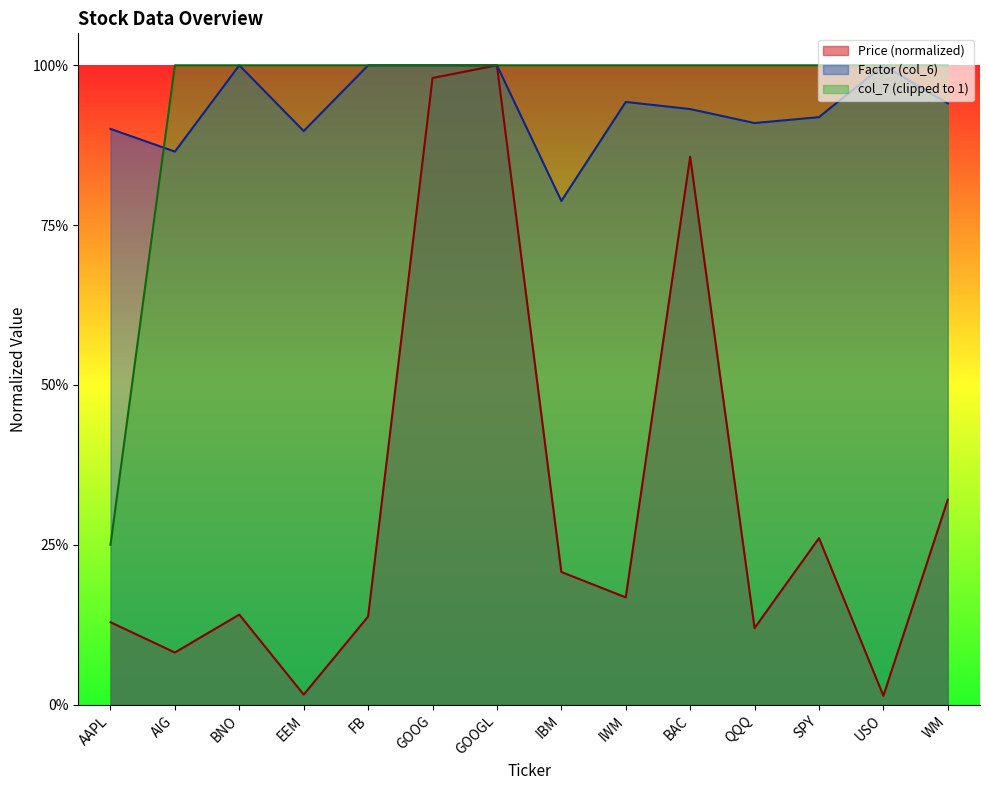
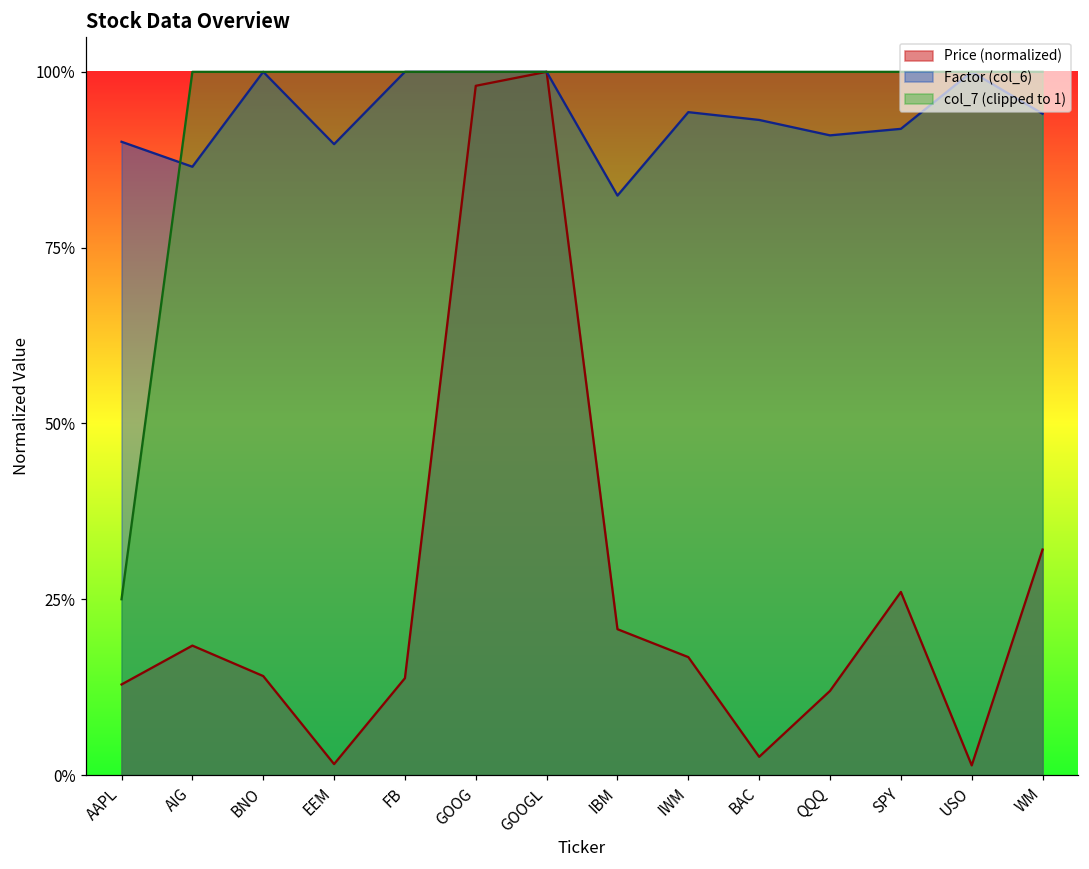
  {
    "Price (normalized)": {
      "AAPL": "13%",
-     "AIG": "8%",
+     "AIG": "18%",
      "BNO": "14%",
      "EEM": "2%",
      "FB": "14%",
      "GOOG": "98%",
      "IBM": "21%",
      "IWM": "17%",
-     "BAC": "86%",
+     "BAC": "3%",
      "QQQ": "12%",
      "SPY": "26%",
      "USO": "1%",
      "WM": "32%"
    },
    "Factor (col_6)": {
      "AAPL": "90%",
      "AIG": "87%",
      "EEM": "90%",
-     "IBM": "79%",
+     "IBM": "82%",
      "IWM": "94%",
      "BAC": "93%",
      "QQQ": "91%",
      "SPY": "92%",
      "WM": "94%"
    },
    "col_7 (clipped to 1)": {
      "AAPL": "25%",
      "AIG": "100%",
      "EEM": "100%",
      "IBM": "100%",
      "IWM": "100%",
      "BAC": "100%",
      "QQQ": "100%"
    }
  }
